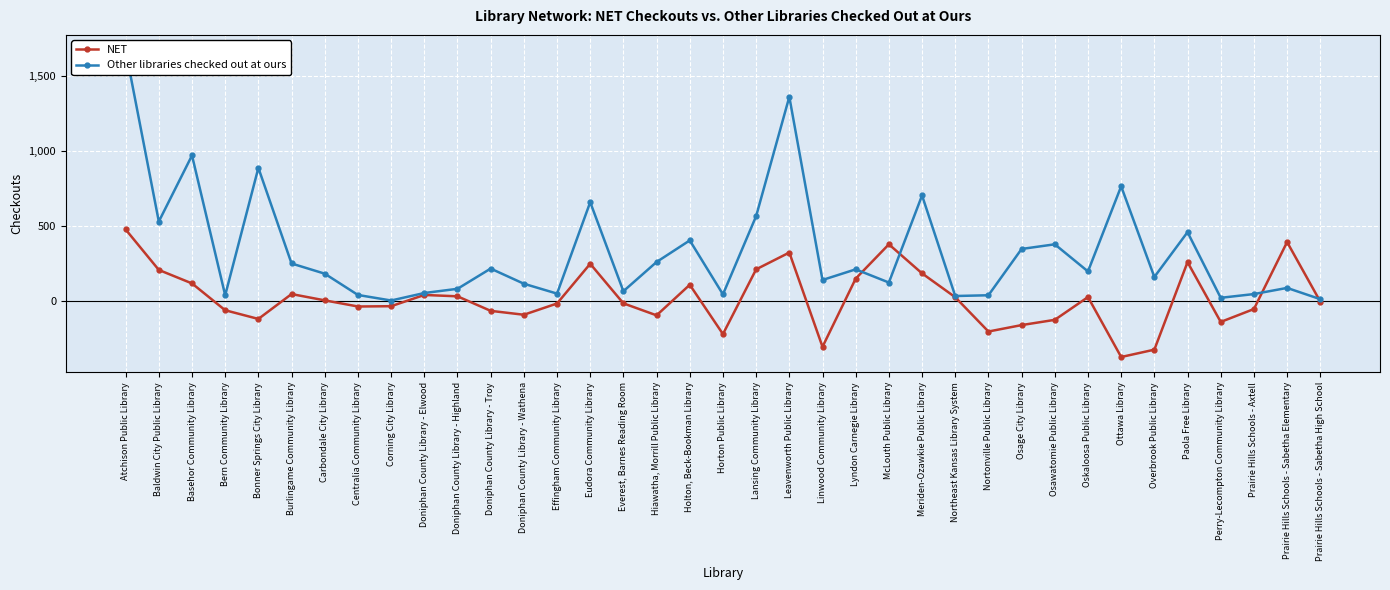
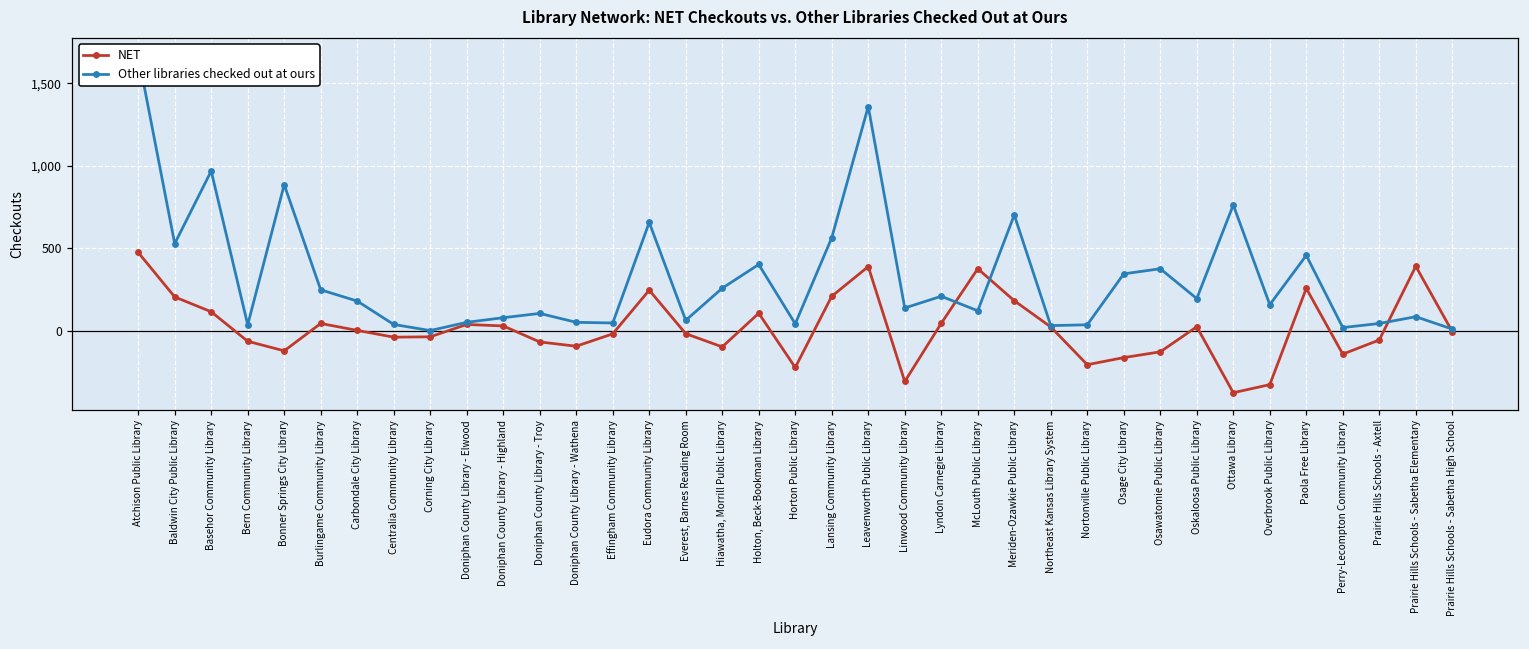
  {
    "NET": {
      "Atchison Public Library": "480",
      "Baldwin City Public Library": "210",
      "Basehor Community Library": "120",
      "Bern Community Library": "-60",
      "Bonner Springs City Library": "-120",
      "Burlingame Community Library": "40",
      "Carbondale City Library": "0",
      "Centralia Community Library": "-40",
      "Corning City Library": "-40",
      "Doniphan County Library - Highland": "30",
      "Doniphan County Library - Troy": "-70",
      "Doniphan County Library - Wathena": "-90",
      "Effingham Community Library": "-20",
      "Eudora Community Library": "250",
      "Everest, Barnes Reading Room": "-20",
      "Hiawatha, Morrill Public Library": "-100",
      "Holton, Beck-Bookman Library": "110",
      "Horton Public Library": "-220",
      "Lansing Community Library": "210",
-     "Leavenworth Public Library": "320",
+     "Leavenworth Public Library": "390",
      "Linwood Community Library": "-310",
-     "Lyndon Carnegie Library": "150",
+     "Lyndon Carnegie Library": "50",
      "McLouth Public Library": "380",
      "Meriden-Ozawkie Public Library": "180",
      "Nortonville Public Library": "-210",
      "Osage City Library": "-160",
      "Osawatomie Public Library": "-130",
      "Oskaloosa Public Library": "20",
      "Ottawa Library": "-380",
      "Overbrook Public Library": "-330",
      "Paola Free Library": "260",
      "Perry-Lecompton Community Library": "-140",
      "Prairie Hills Schools - Axtell": "-60",
      "Prairie Hills Schools - Sabetha Elementary": "390"
    },
    "Other libraries checked out at ours": {
      "Baldwin City Public Library": "530",
      "Basehor Community Library": "970",
      "Bern Community Library": "40",
      "Bonner Springs City Library": "890",
      "Burlingame Community Library": "250",
      "Carbondale City Library": "180",
      "Centralia Community Library": "40",
      "Corning City Library": "0",
      "Doniphan County Library - Highland": "80",
-     "Doniphan County Library - Troy": "210",
-     "Doniphan County Library - Wathena": "110",
+     "Doniphan County Library - Troy": "110",
+     "Doniphan County Library - Wathena": "50",
      "Effingham Community Library": "50",
      "Eudora Community Library": "660",
      "Everest, Barnes Reading Room": "60",
      "Hiawatha, Morrill Public Library": "260",
      "Holton, Beck-Bookman Library": "400",
      "Horton Public Library": "40",
      "Lansing Community Library": "560",
      "Leavenworth Public Library": "1,360",
      "Linwood Community Library": "140",
      "Lyndon Carnegie Library": "210",
      "McLouth Public Library": "120",
      "Meriden-Ozawkie Public Library": "700",
      "Nortonville Public Library": "40",
      "Osage City Library": "350",
      "Osawatomie Public Library": "380",
      "Oskaloosa Public Library": "200",
      "Ottawa Library": "760",
      "Overbrook Public Library": "160",
      "Paola Free Library": "460",
      "Perry-Lecompton Community Library": "20",
      "Prairie Hills Schools - Axtell": "40",
      "Prairie Hills Schools - Sabetha Elementary": "90"
    }
  }
